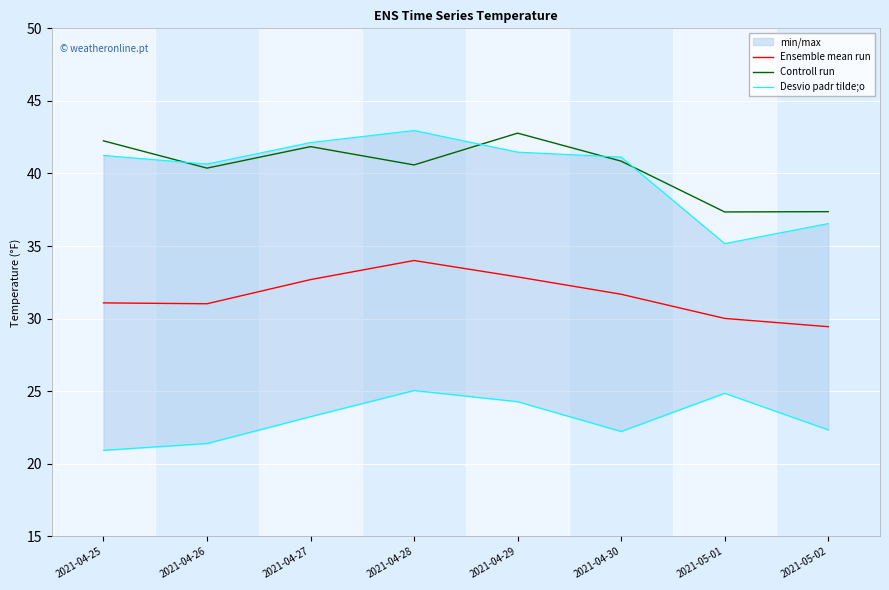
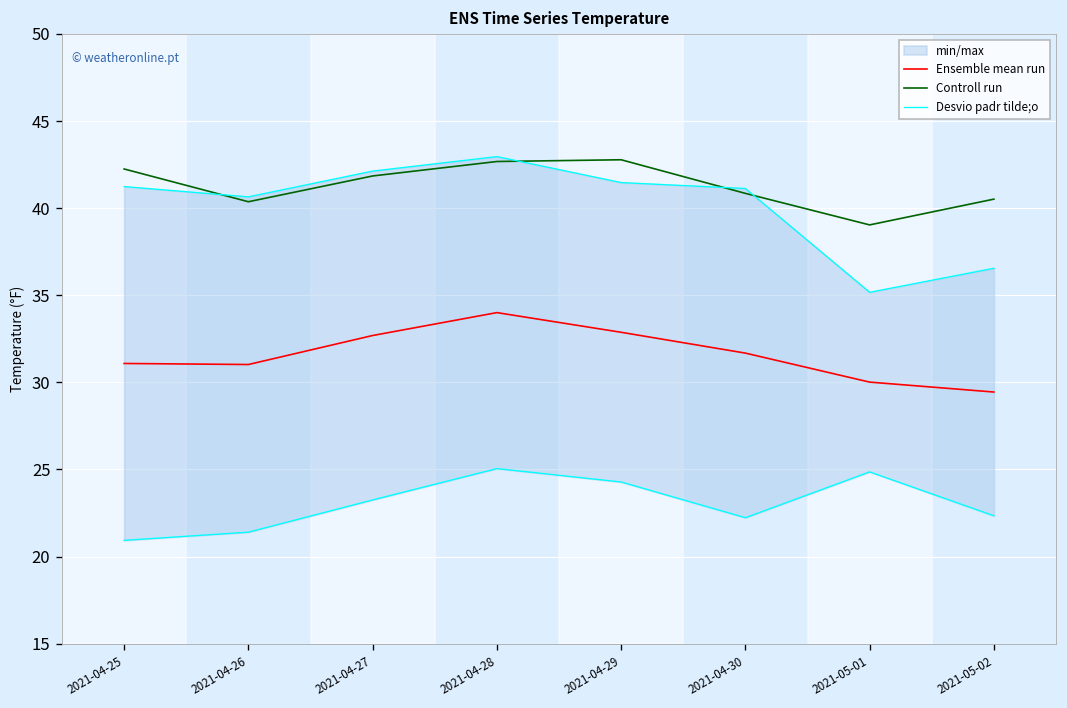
  {
    "Ensemble mean run": {
      "2021-04-25": 31.1,
      "2021-04-26": 31.0,
      "2021-04-27": 32.7,
      "2021-04-28": 34.0,
      "2021-04-29": 32.9,
      "2021-04-30": 31.7,
      "2021-05-01": 30.0,
      "2021-05-02": 29.4
    },
    "Controll run": {
      "2021-04-25": 42.3,
      "2021-04-26": 40.4,
      "2021-04-27": 41.9,
-     "2021-04-28": 40.6,
+     "2021-04-28": 42.7,
      "2021-04-29": 42.8,
      "2021-04-30": 40.9,
-     "2021-05-01": 37.4,
-     "2021-05-02": 37.4
+     "2021-05-01": 39.0,
+     "2021-05-02": 40.5
    },
    "min/max": {
      "2021-04-25": 41.2,
      "2021-04-26": 40.7,
      "2021-04-27": 42.1,
      "2021-04-28": 43.0,
      "2021-04-29": 41.5,
      "2021-04-30": 41.1,
      "2021-05-01": 35.2,
      "2021-05-02": 36.6
    }
  }
